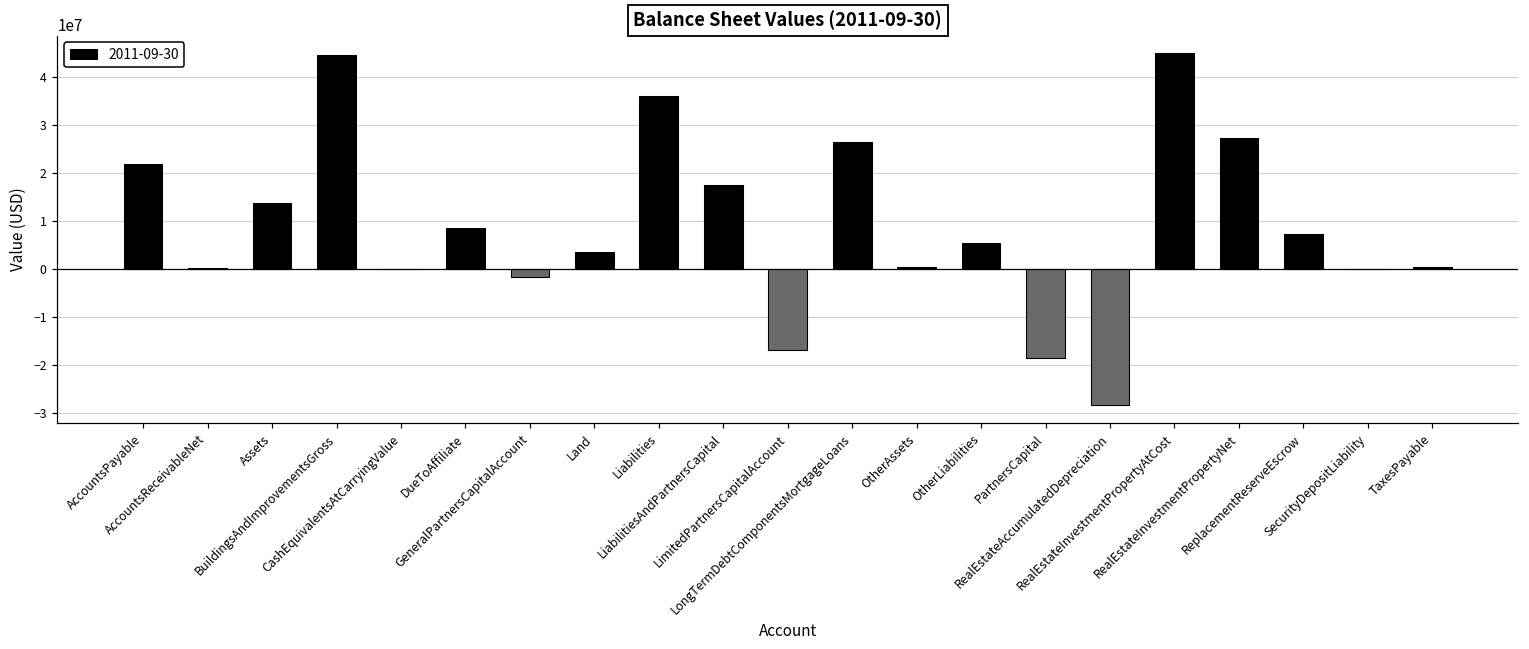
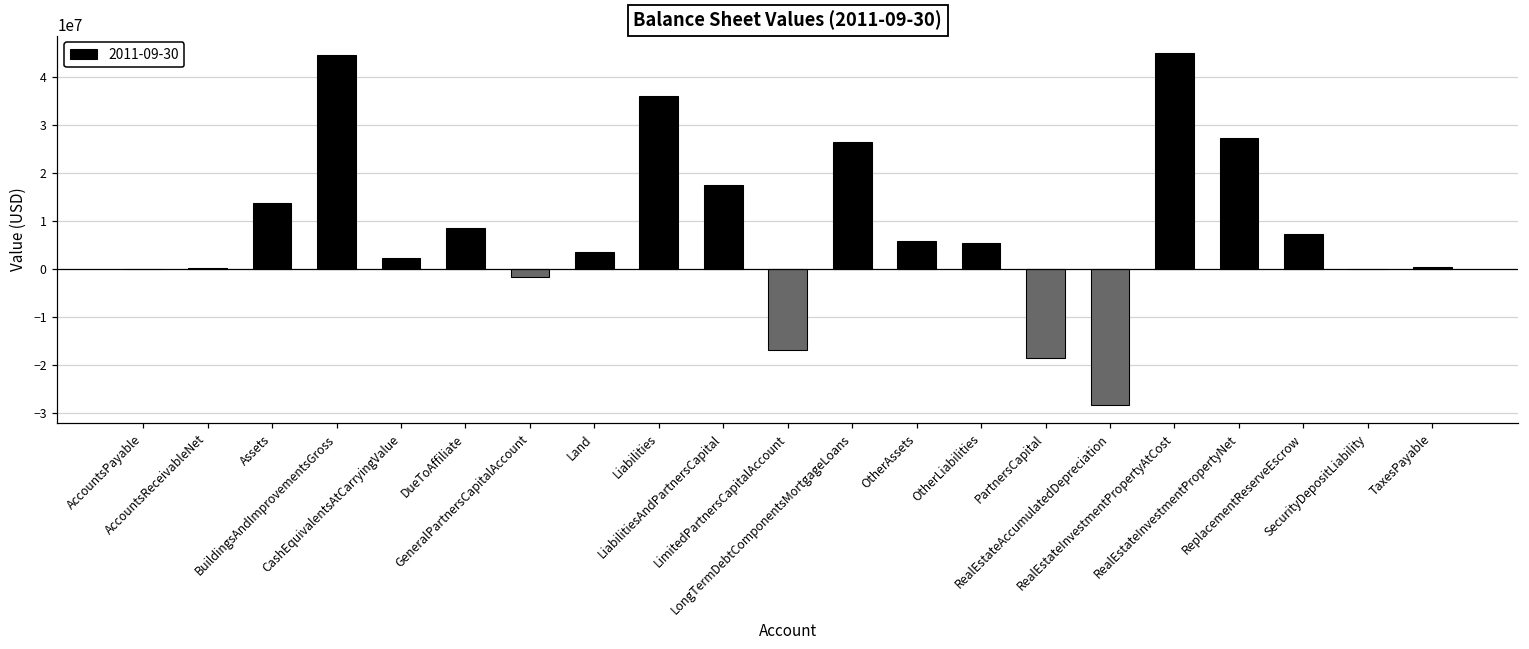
  {
-   "AccountsPayable": 22000000,
+   "AccountsPayable": 0,
    "Assets": 14000000,
    "BuildingsAndImprovementsGross": 45000000,
-   "CashEquivalentsAtCarryingValue": 0,
+   "CashEquivalentsAtCarryingValue": 2000000,
    "DueToAffiliate": 9000000,
    "GeneralPartnersCapitalAccount": -2000000,
    "Land": 4000000,
    "Liabilities": 36000000,
    "LiabilitiesAndPartnersCapital": 18000000,
    "LimitedPartnersCapitalAccount": -17000000,
    "LongTermDebtComponentsMortgageLoans": 26000000,
-   "OtherAssets": 1000000,
+   "OtherAssets": 6000000,
    "OtherLiabilities": 5000000,
    "PartnersCapital": -19000000,
    "RealEstateAccumulatedDepreciation": -28000000,
    "RealEstateInvestmentPropertyAtCost": 45000000,
    "RealEstateInvestmentPropertyNet": 27000000,
    "ReplacementReserveEscrow": 7000000
  }
